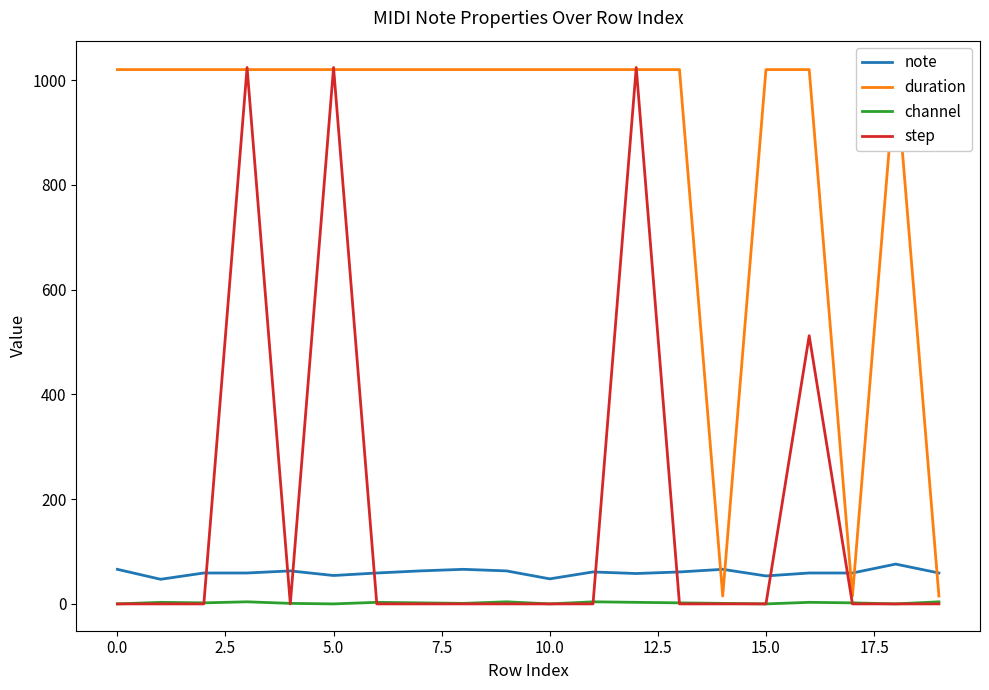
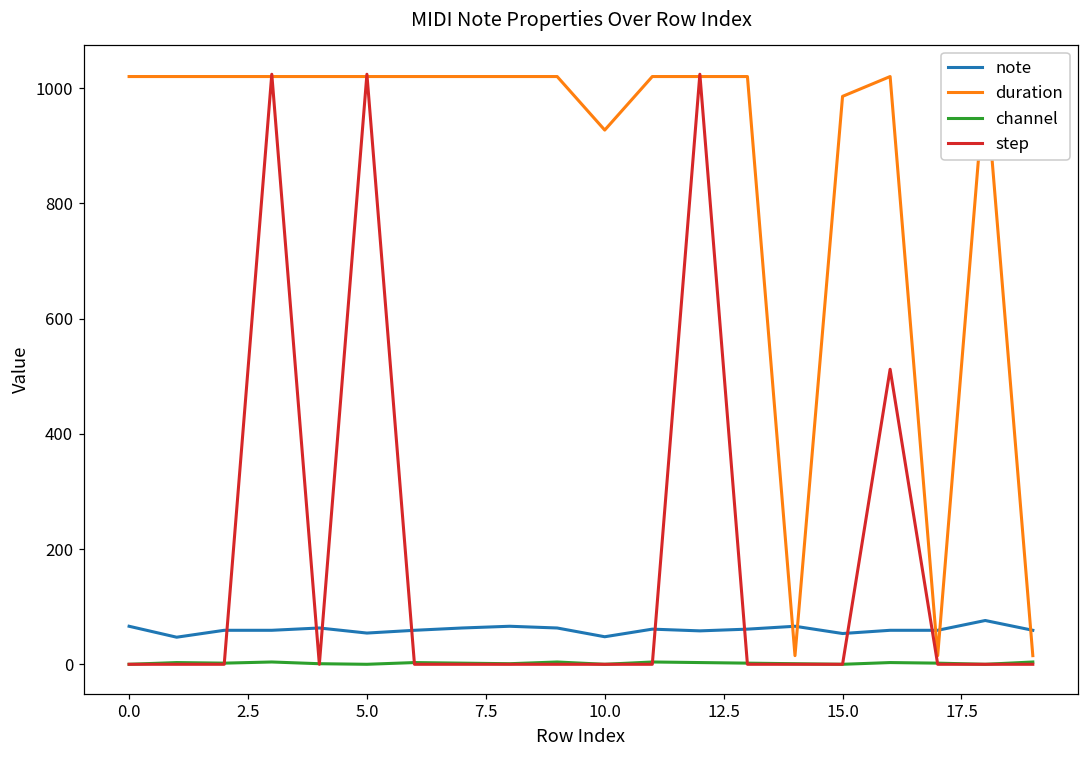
  {
    "note": {
      "0.0": 70,
      "5.0": 50,
      "10.0": 50,
      "15.0": 50
    },
    "duration": {
      "0.0": 1020,
-     "10.0": 1020,
-     "15.0": 1020
+     "10.0": 930,
+     "15.0": 990
    },
    "channel": {
      "5.0": 0
    }
  }
